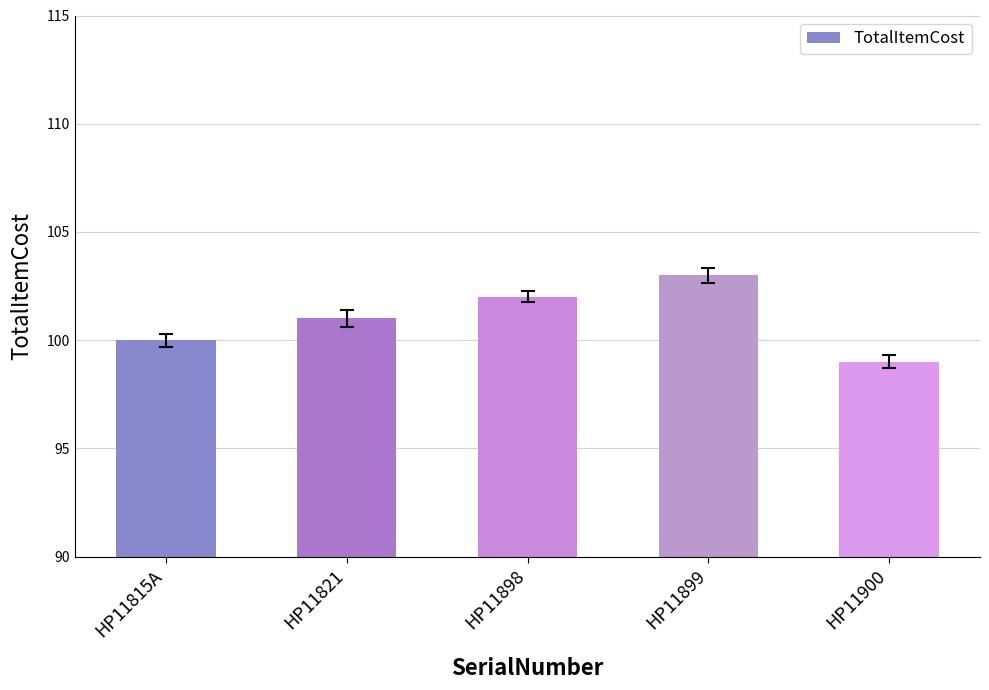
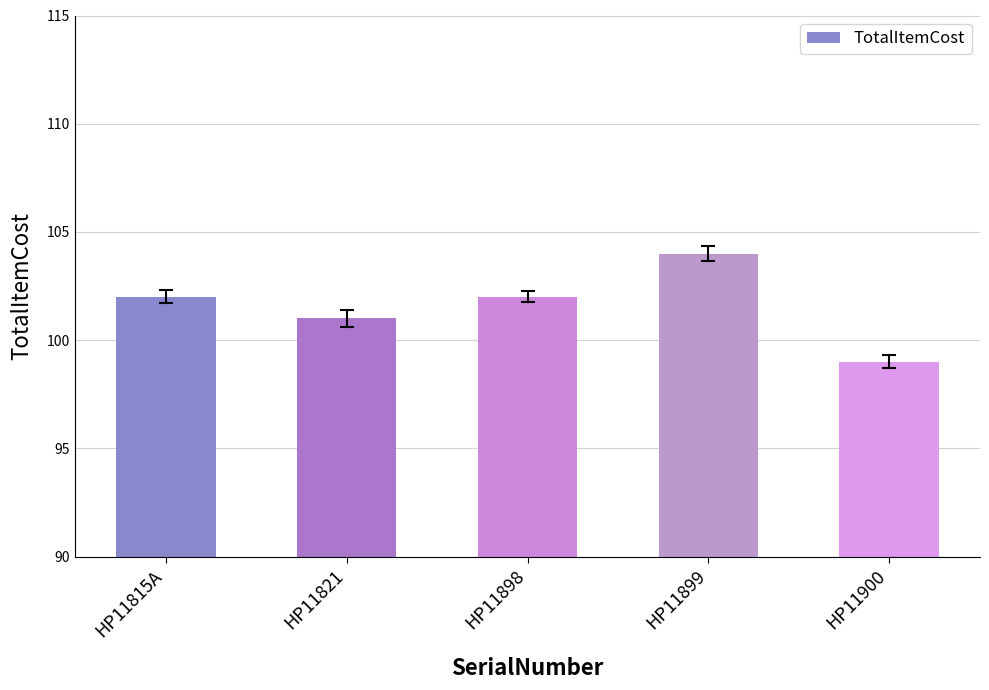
  {
    "TotalItemCost": {
-     "HP11815A": 100,
+     "HP11815A": 102,
      "HP11821": 101,
      "HP11898": 102,
-     "HP11899": 103,
+     "HP11899": 104,
      "HP11900": 99
    }
  }
